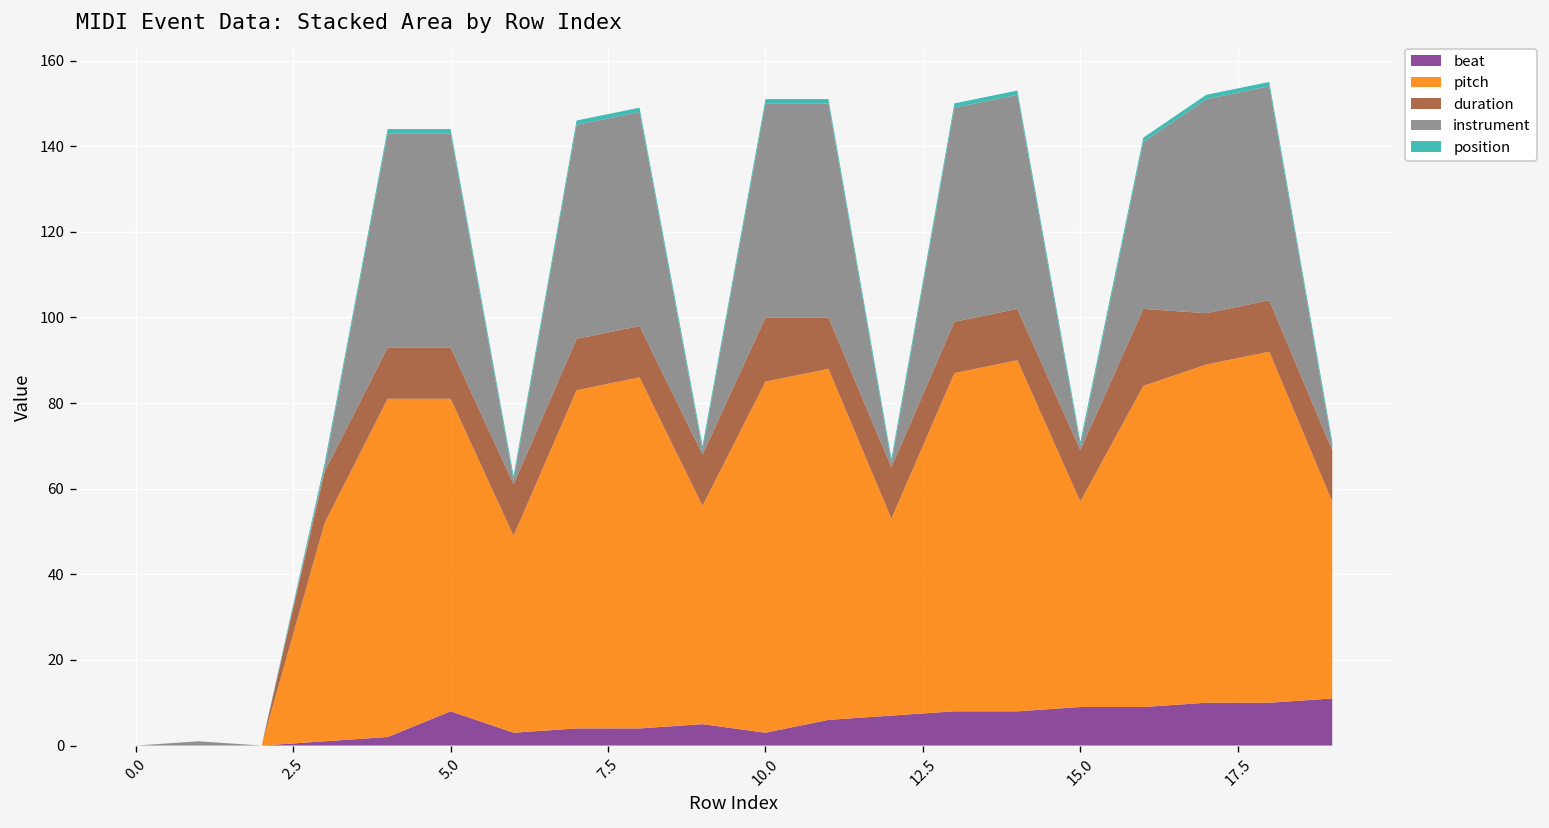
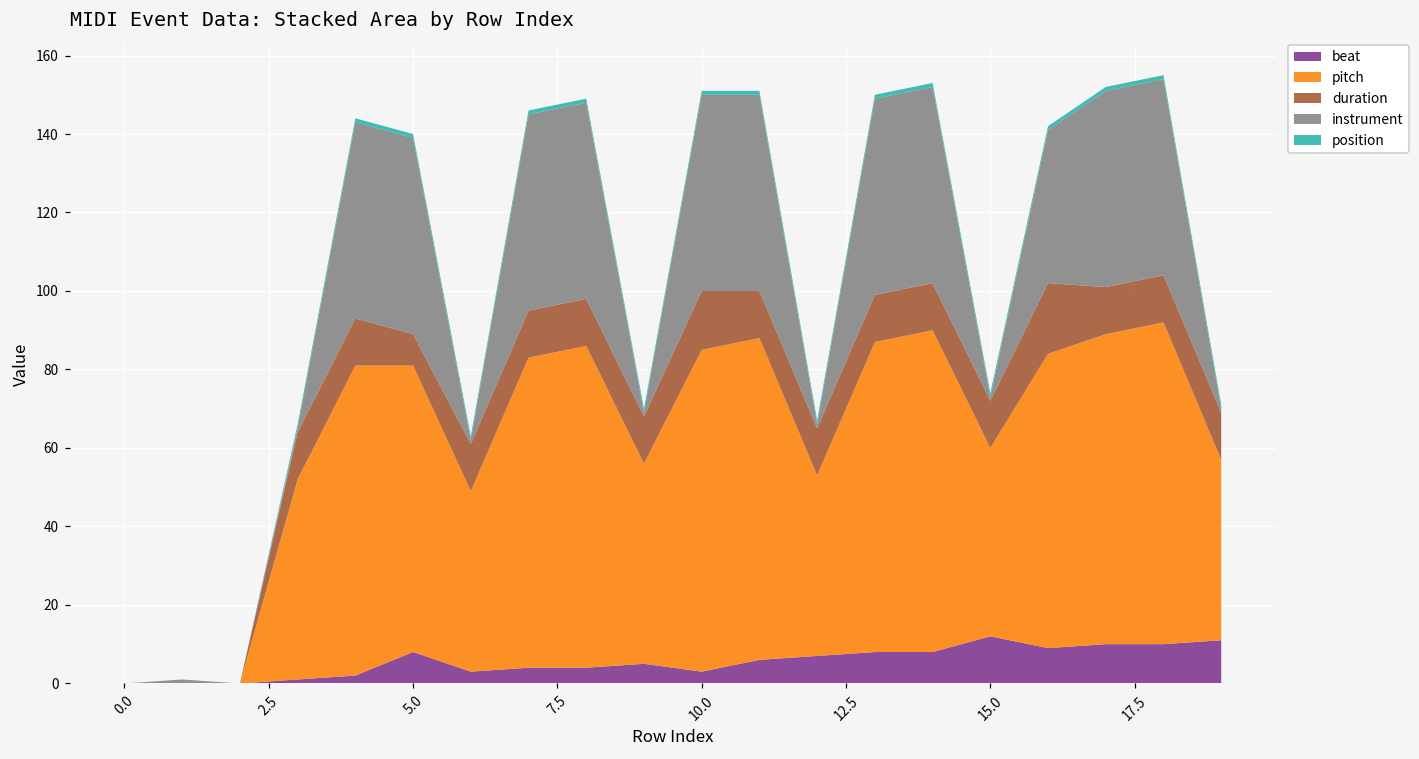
  {
    "beat": {
      "5.0": 8,
      "10.0": 3,
-     "15.0": 9
+     "15.0": 12
    },
    "pitch": {
      "5.0": 73,
      "10.0": 82,
      "15.0": 48
    },
    "duration": {
-     "5.0": 12,
+     "5.0": 8,
      "10.0": 15,
      "15.0": 12
    },
    "instrument": {
      "5.0": 50,
      "10.0": 50,
      "15.0": 1
    },
    "position": {
      "5.0": 1,
      "10.0": 1,
      "15.0": 1
    }
  }
